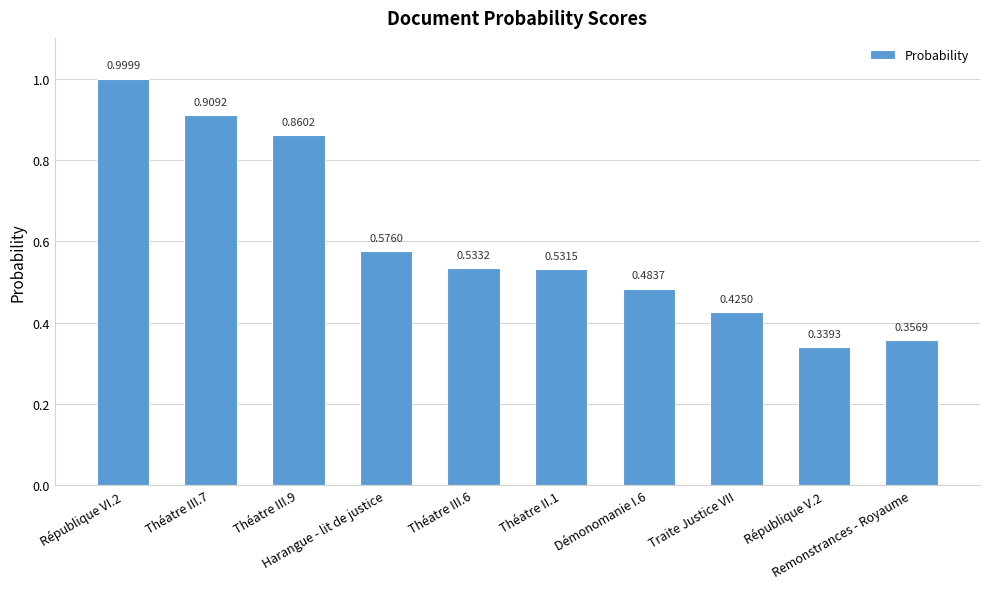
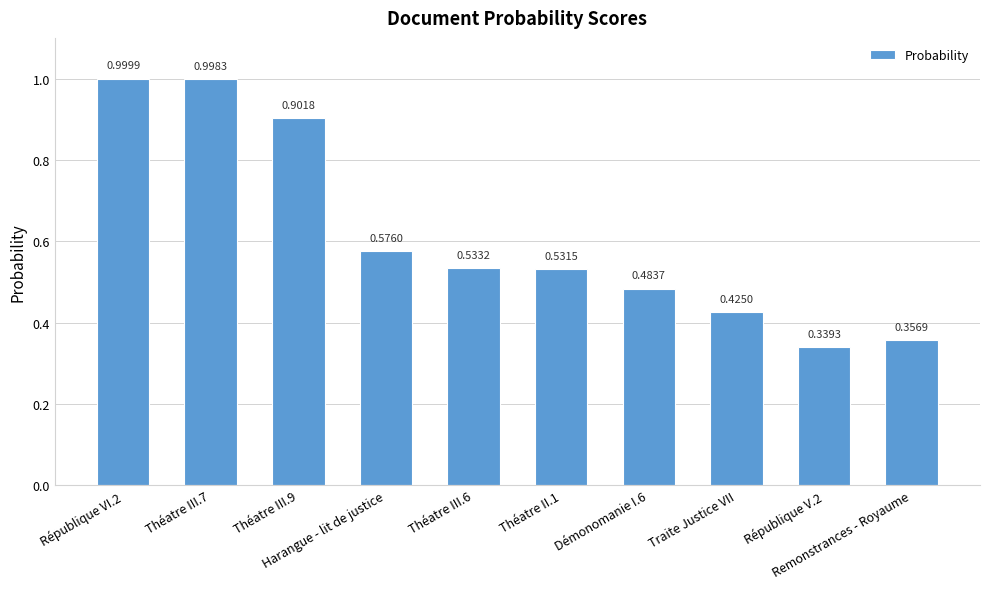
  {
    "République VI.2": 0.9999,
-   "Théatre III.7": 0.9092,
-   "Théatre III.9": 0.8602,
+   "Théatre III.7": 0.9983,
+   "Théatre III.9": 0.9018,
    "Harangue - lit de justice": 0.5760,
    "Théatre III.6": 0.5332,
    "Théatre II.1": 0.5315,
    "Démonomanie I.6": 0.4837,
    "Traite Justice VII": 0.4250,
    "République V.2": 0.3393,
    "Remonstrances - Royaume": 0.3569
  }
